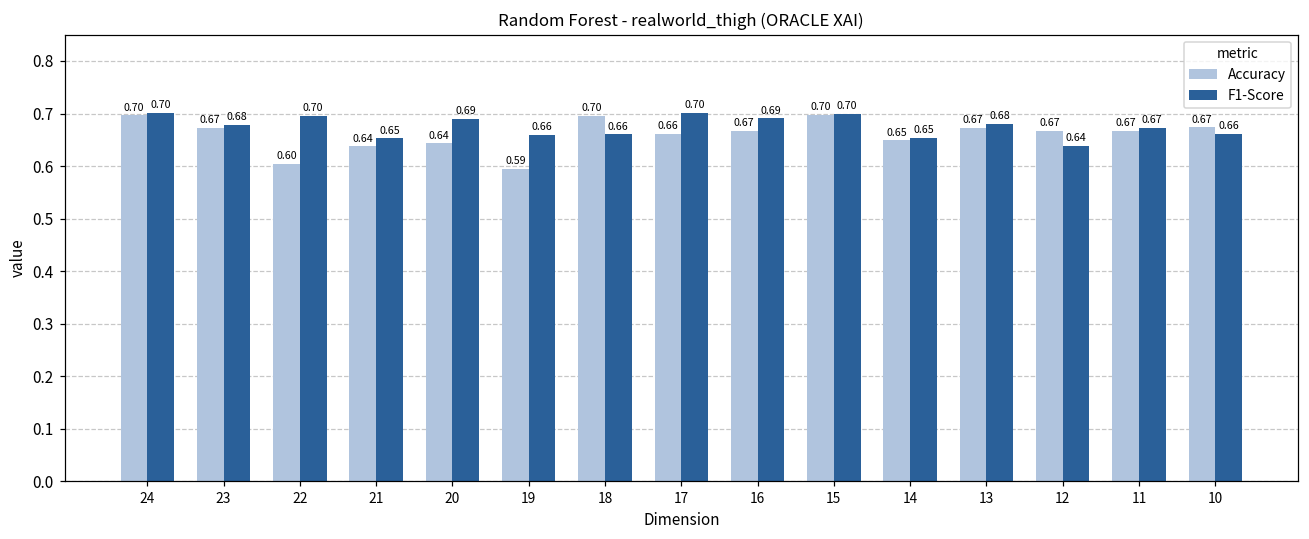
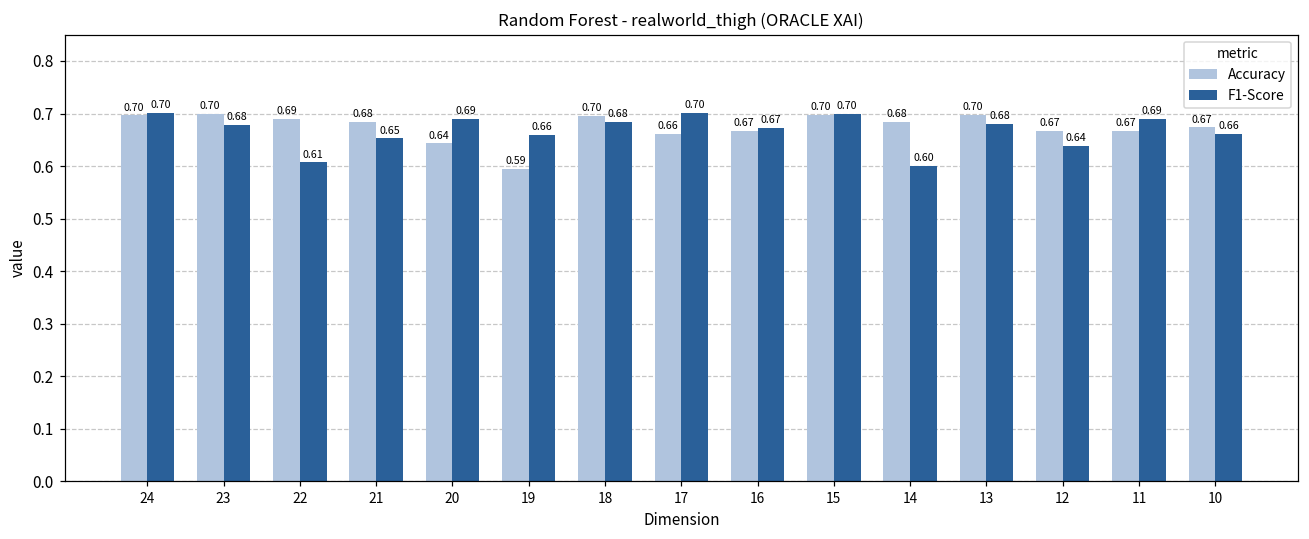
  {
    "Accuracy": {
      "24": 0.70,
-     "23": 0.67,
-     "22": 0.60,
-     "21": 0.64,
+     "23": 0.70,
+     "22": 0.69,
+     "21": 0.68,
      "20": 0.64,
      "19": 0.59,
      "18": 0.70,
      "17": 0.66,
      "16": 0.67,
      "15": 0.70,
-     "14": 0.65,
-     "13": 0.67,
+     "14": 0.68,
+     "13": 0.70,
      "12": 0.67,
      "11": 0.67,
      "10": 0.67
    },
    "F1-Score": {
      "24": 0.70,
      "23": 0.68,
-     "22": 0.70,
+     "22": 0.61,
      "21": 0.65,
      "20": 0.69,
      "19": 0.66,
-     "18": 0.66,
+     "18": 0.68,
      "17": 0.70,
-     "16": 0.69,
+     "16": 0.67,
      "15": 0.70,
-     "14": 0.65,
+     "14": 0.60,
      "13": 0.68,
      "12": 0.64,
-     "11": 0.67,
+     "11": 0.69,
      "10": 0.66
    }
  }
